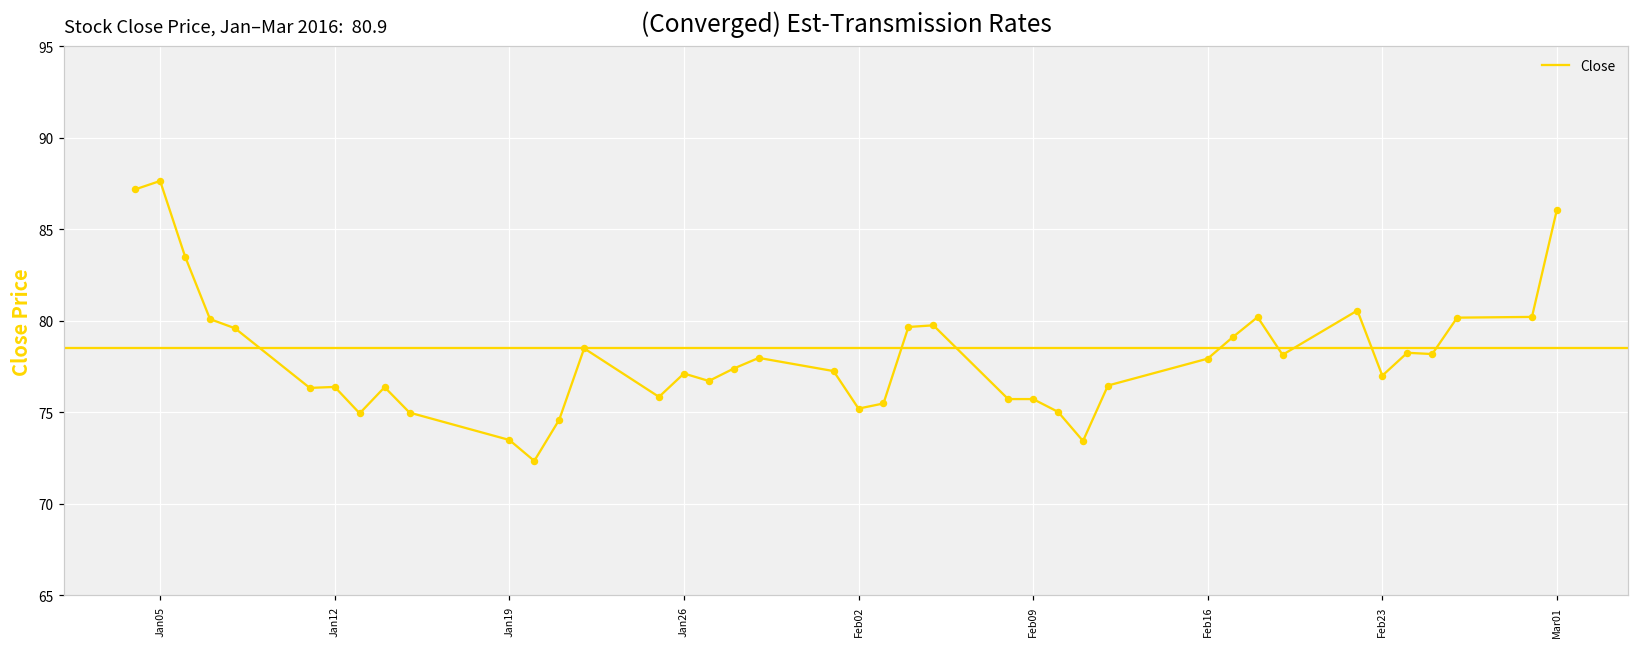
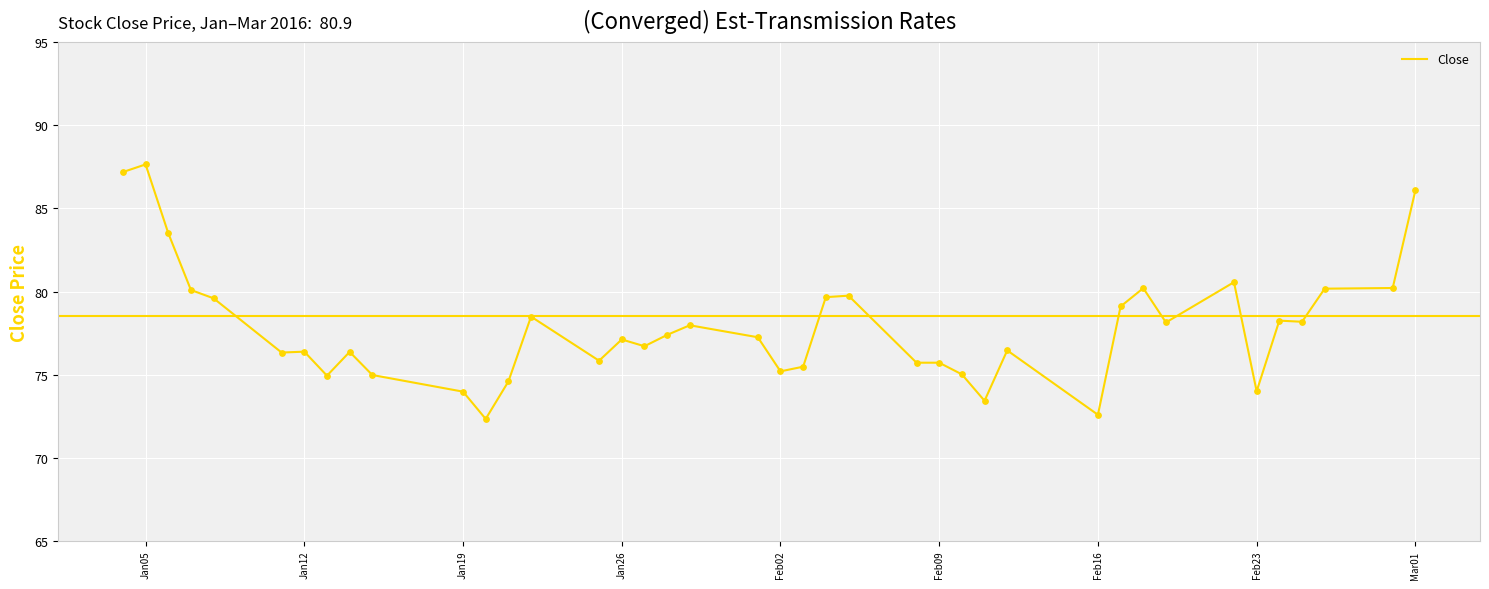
  {
    "Jan05": 87.6,
    "Jan12": 76.4,
-   "Jan19": 73.5,
+   "Jan19": 74.0,
    "Jan26": 77.1,
    "Feb02": 75.2,
    "Feb09": 75.7,
-   "Feb16": 77.9,
-   "Feb23": 77,
+   "Feb16": 72.6,
+   "Feb23": 74,
    "Mar01": 86.1
  }
